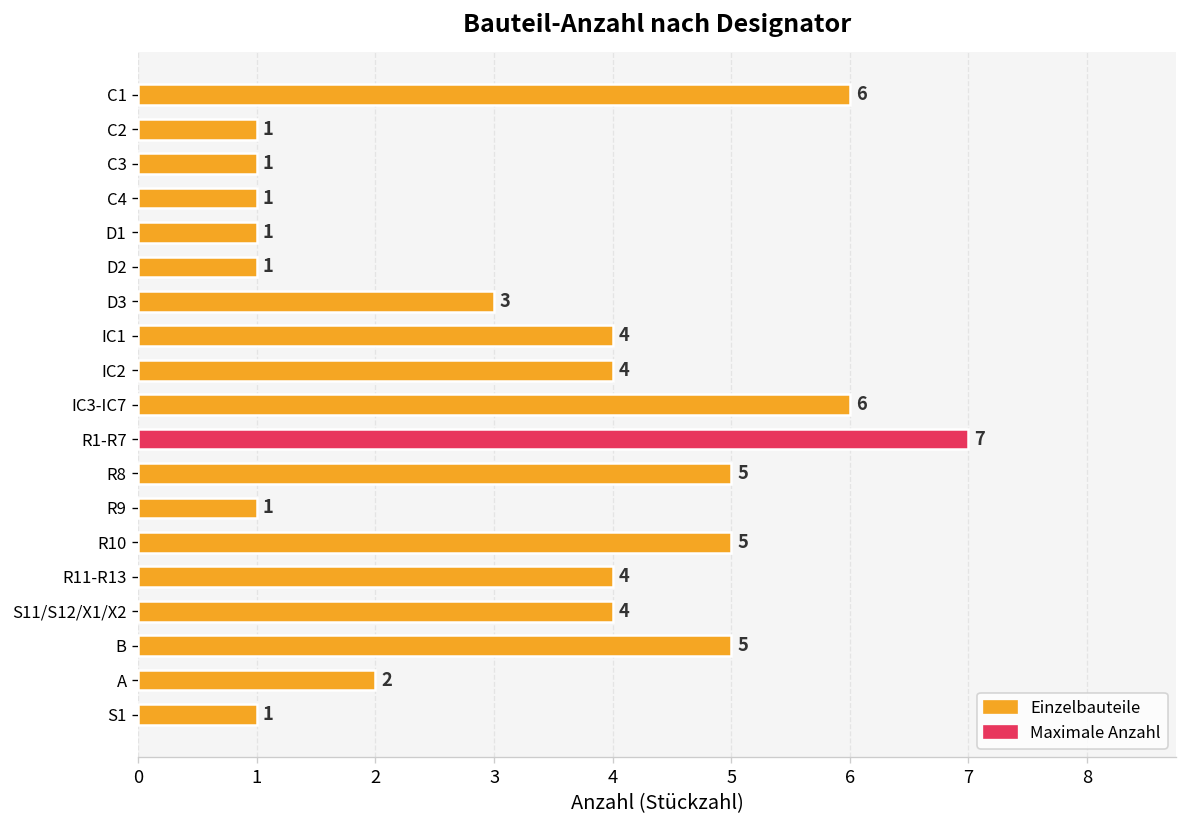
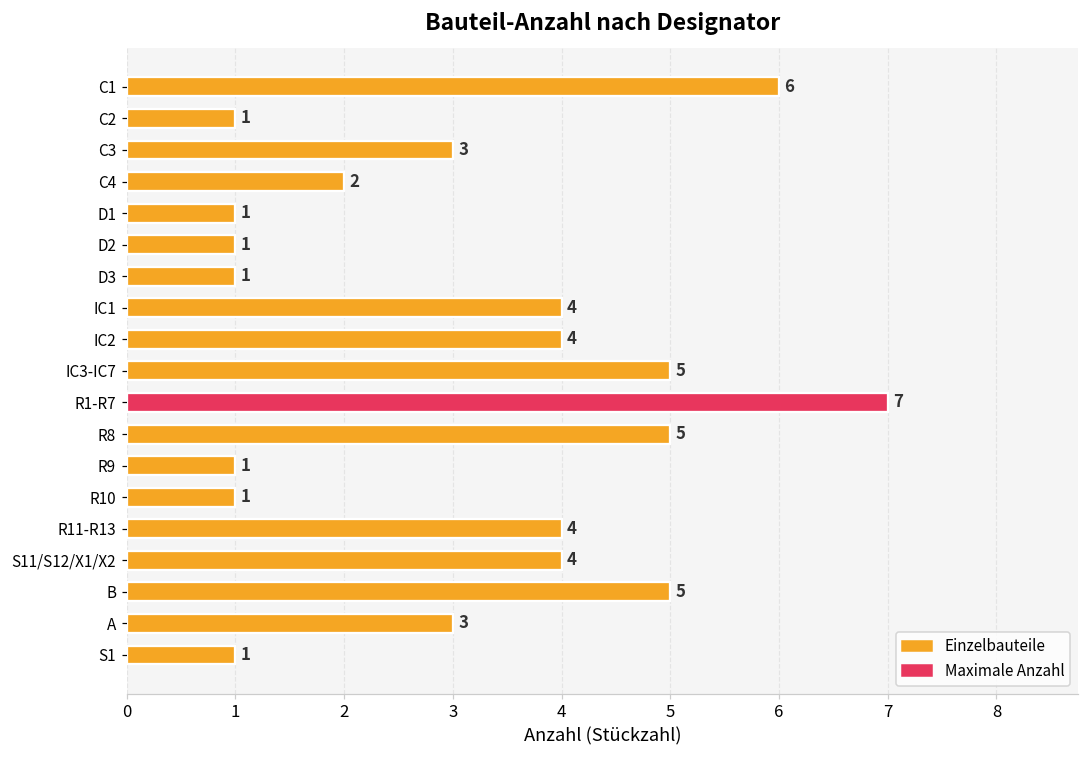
  {
    "C1": 6,
    "C2": 1,
-   "C3": 1,
-   "C4": 1,
+   "C3": 3,
+   "C4": 2,
    "D1": 1,
    "D2": 1,
-   "D3": 3,
+   "D3": 1,
    "IC1": 4,
    "IC2": 4,
-   "IC3-IC7": 6,
+   "IC3-IC7": 5,
    "R1-R7": 7,
    "R8": 5,
    "R9": 1,
-   "R10": 5,
+   "R10": 1,
    "R11-R13": 4,
    "S11/S12/X1/X2": 4,
    "B": 5,
-   "A": 2,
+   "A": 3,
    "S1": 1
  }
